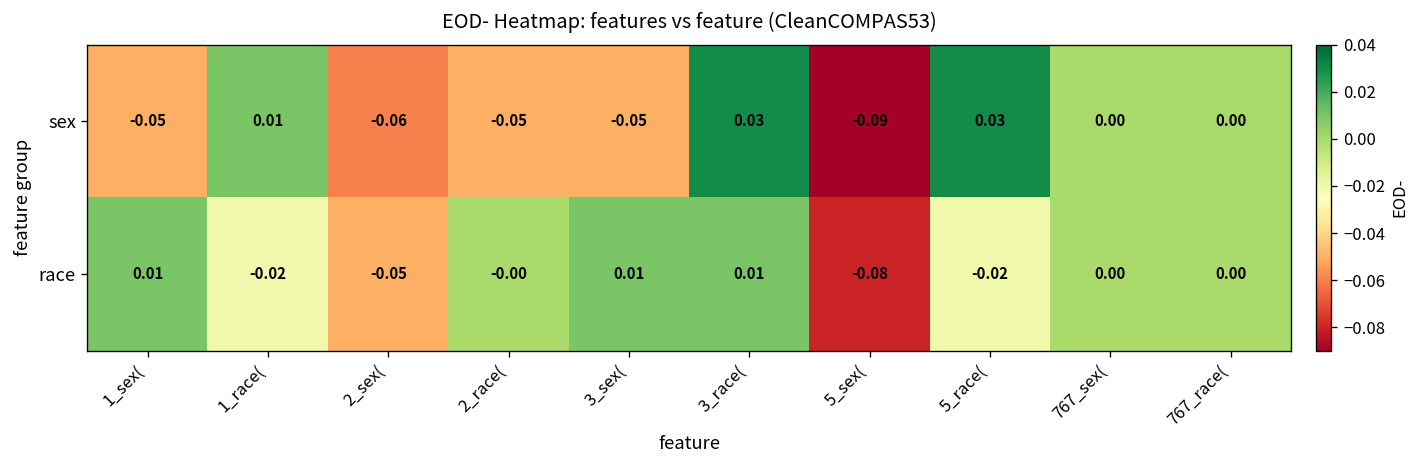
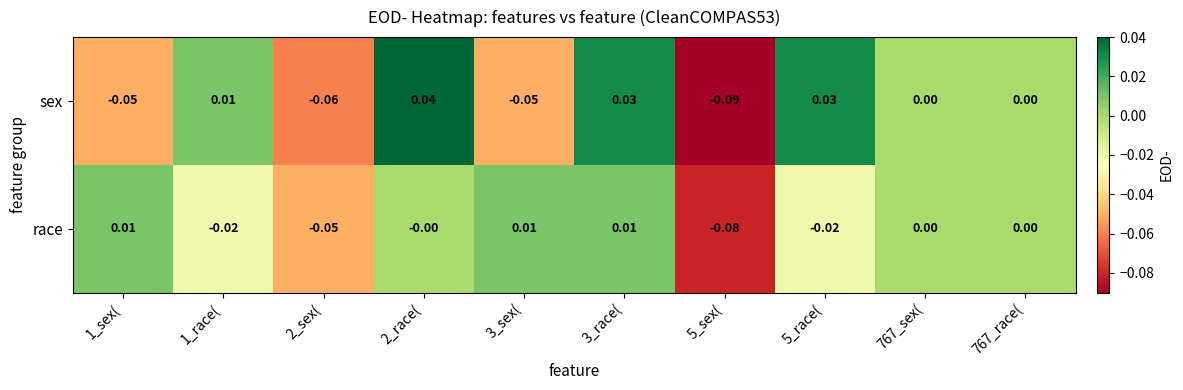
  {
    "sex": {
      "1_sex(": -0.05,
      "1_race(": 0.01,
      "2_sex(": -0.06,
-     "2_race(": -0.05,
+     "2_race(": 0.04,
      "3_sex(": -0.05,
      "3_race(": 0.03,
      "5_sex(": -0.09,
      "5_race(": 0.03,
      "767_sex(": 0.00,
      "767_race(": 0.00
    },
    "race": {
      "1_sex(": 0.01,
      "1_race(": -0.02,
      "2_sex(": -0.05,
      "2_race(": -0.00,
      "3_sex(": 0.01,
      "3_race(": 0.01,
      "5_sex(": -0.08,
      "5_race(": -0.02,
      "767_sex(": 0.00,
      "767_race(": 0.00
    }
  }
